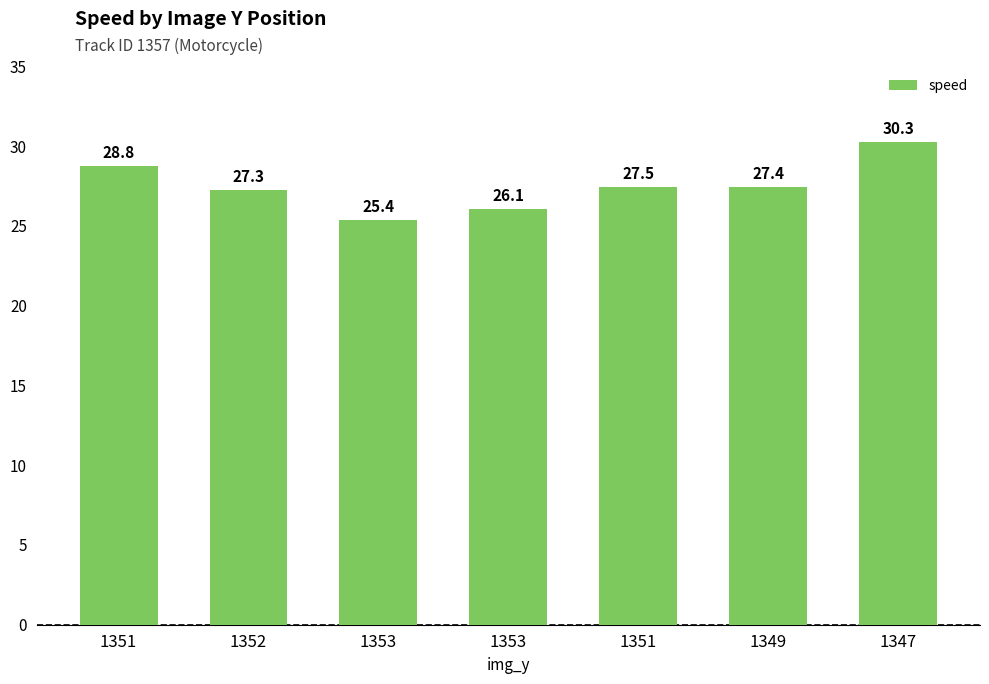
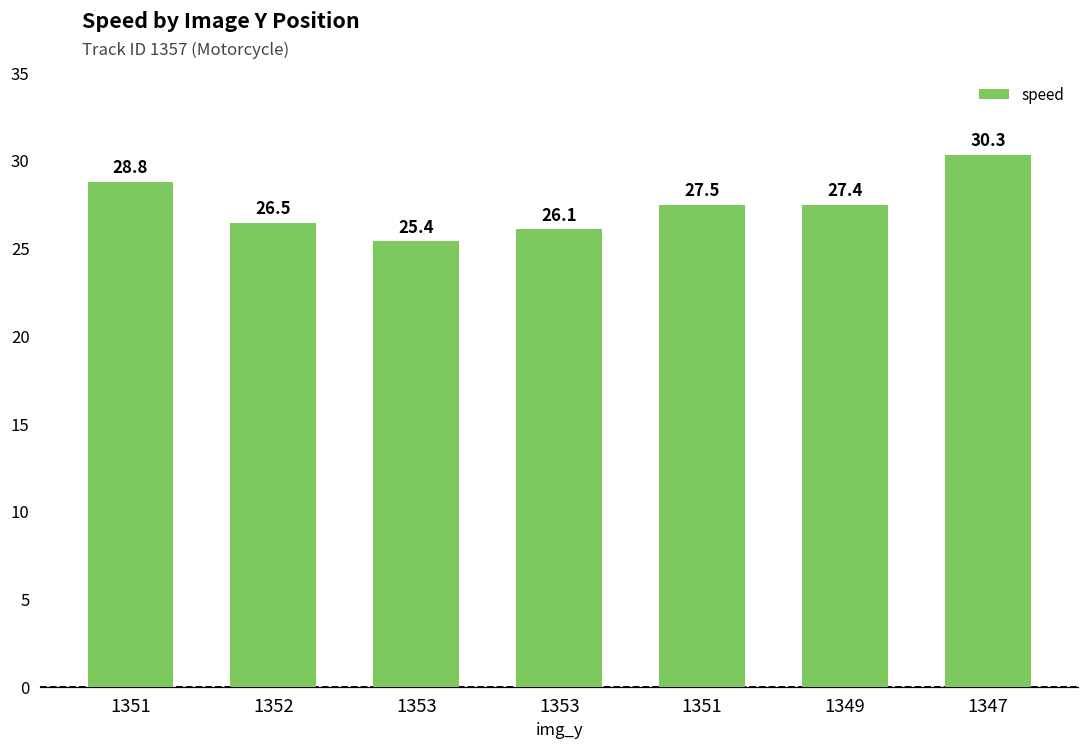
  {
-   "1352": 27.3,
+   "1352": 26.5,
    "1349": 27.4,
    "1347": 30.3
  }
